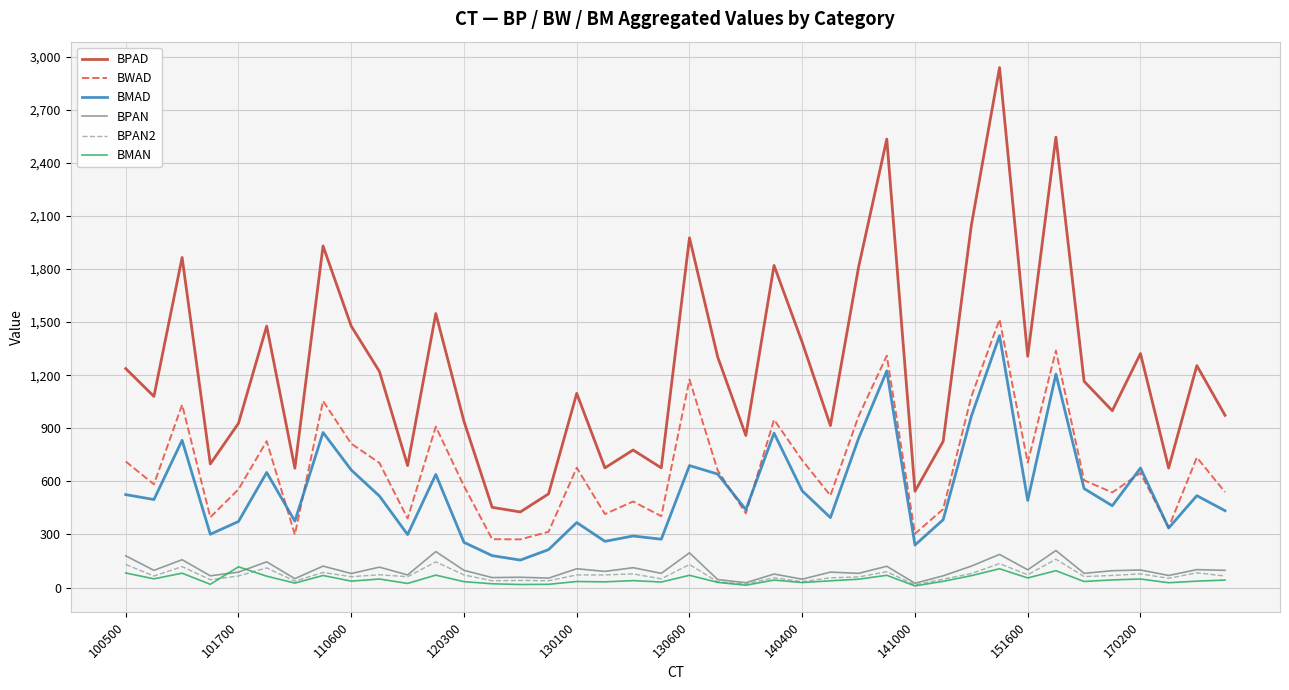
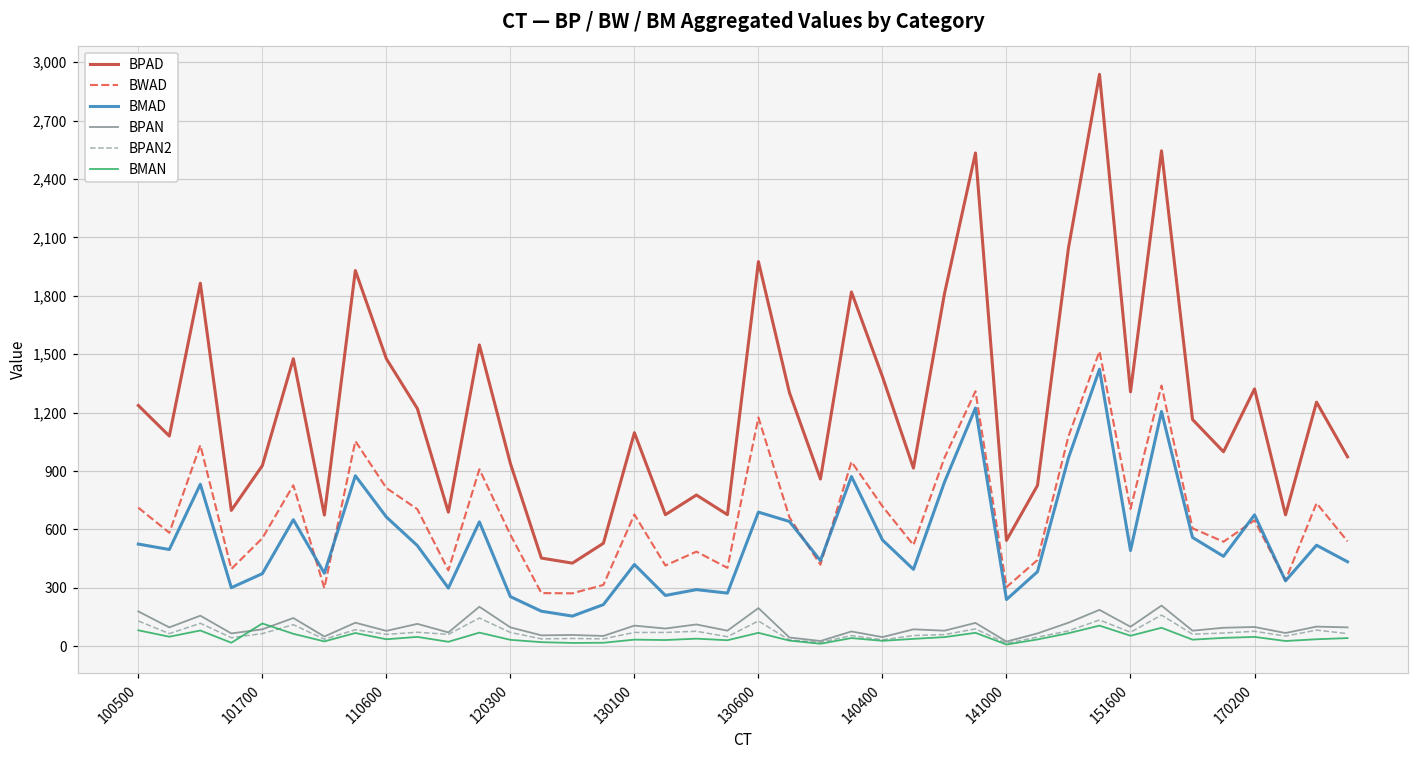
  {
    "BMAD": {
      "100500": 530,
      "101700": 370,
      "110600": 660,
      "120300": 260,
-     "130100": 370,
+     "130100": 420,
      "130600": 690,
      "140400": 550,
      "141000": 240,
      "151600": 490,
      "170200": 680
    },
    "BMAN": {
      "100500": 80,
      "101700": 120,
      "110600": 40,
      "120300": 30,
      "130100": 30,
      "130600": 70,
      "151600": 50,
      "170200": 50
    }
  }
